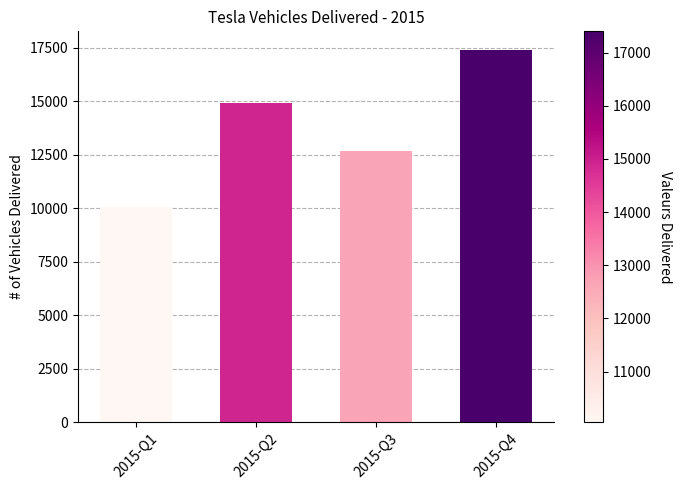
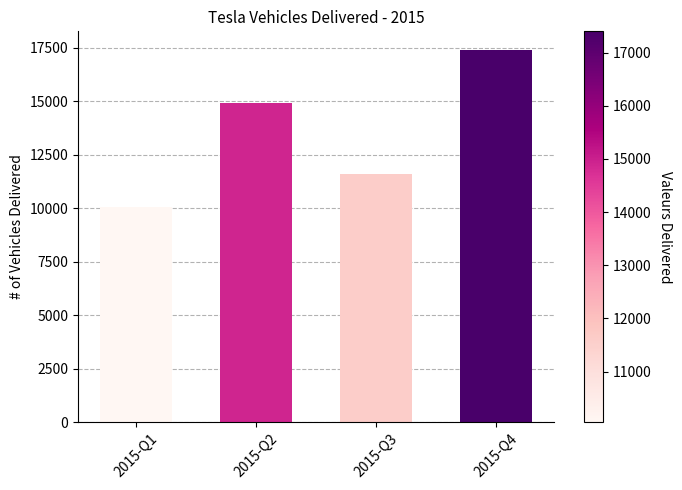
  {
    "2015-Q1": 10000,
    "2015-Q2": 14900,
-   "2015-Q3": 12700,
+   "2015-Q3": 11600,
    "2015-Q4": 17400
  }
